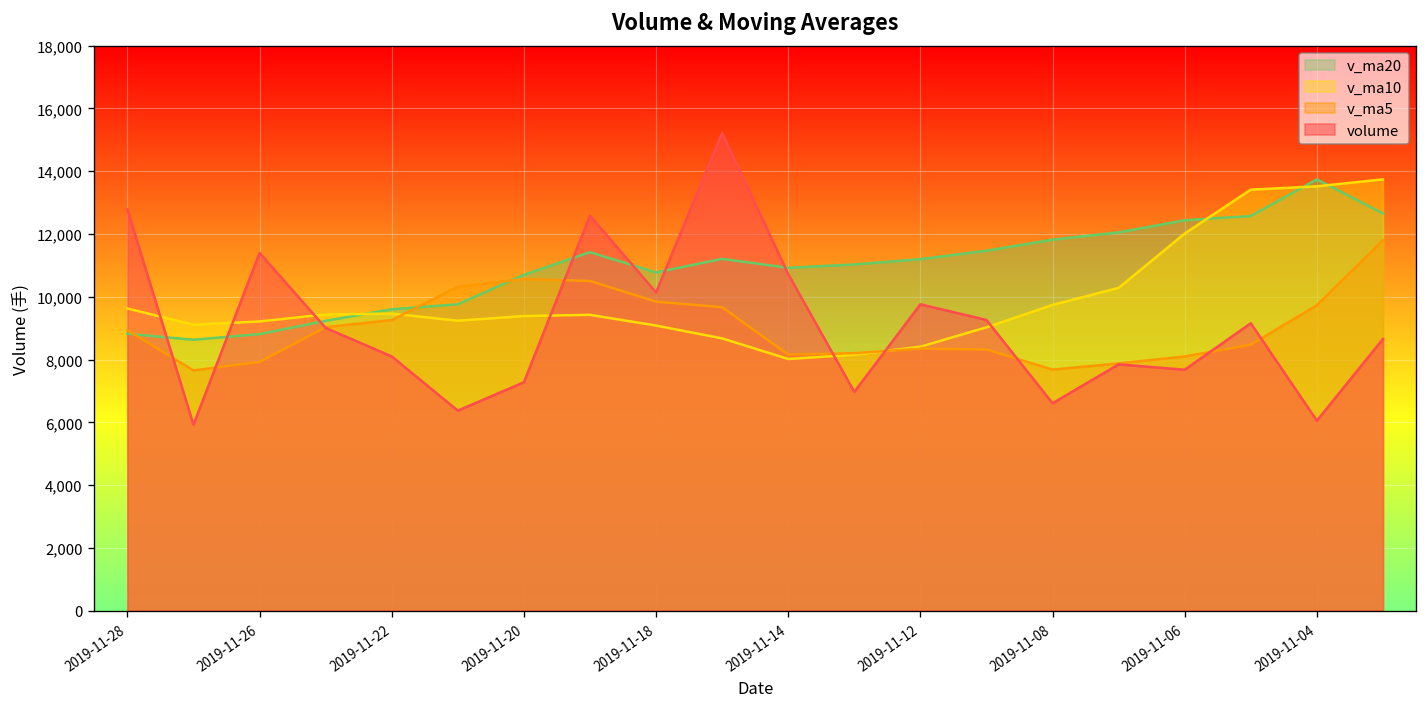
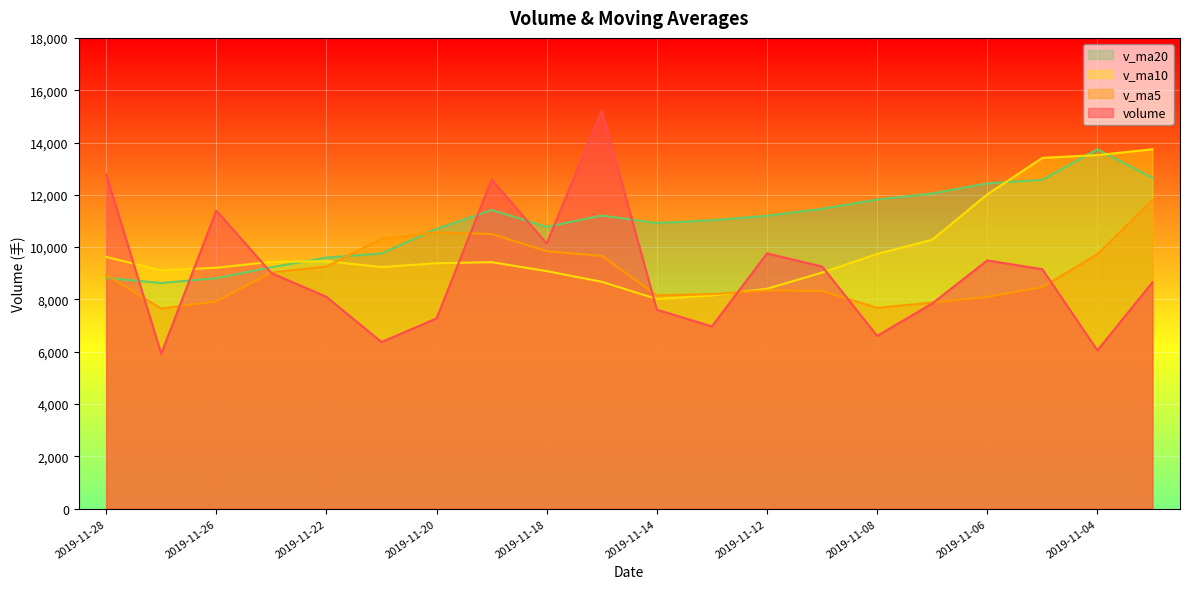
  {
    "v_ma20": {
      "2019-11-28": "8,800",
      "2019-11-26": "8,800",
      "2019-11-22": "9,600",
      "2019-11-20": "10,700",
      "2019-11-18": "10,800",
      "2019-11-14": "10,900",
      "2019-11-12": "11,200",
      "2019-11-08": "11,800",
      "2019-11-06": "12,400",
      "2019-11-04": "13,700"
    },
    "volume": {
      "2019-11-28": "12,800",
      "2019-11-26": "11,400",
      "2019-11-22": "8,100",
      "2019-11-20": "7,300",
      "2019-11-18": "10,100",
-     "2019-11-14": "10,700",
+     "2019-11-14": "7,600",
      "2019-11-12": "9,800",
      "2019-11-08": "6,600",
-     "2019-11-06": "7,700",
+     "2019-11-06": "9,500",
      "2019-11-04": "6,100"
    }
  }
